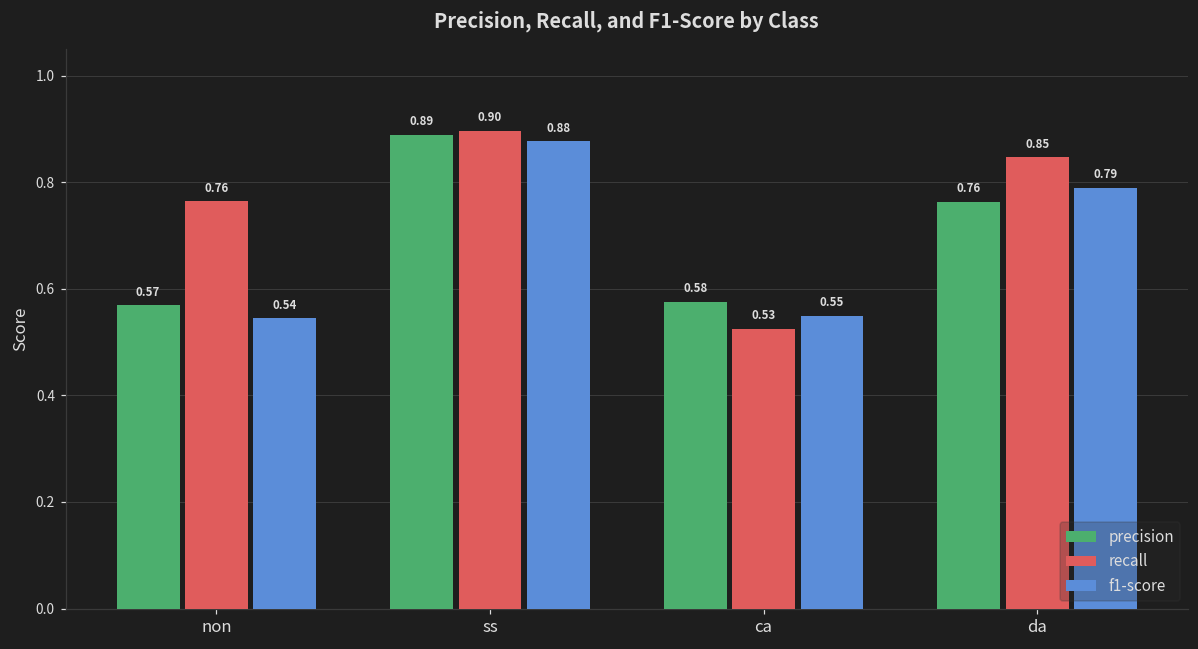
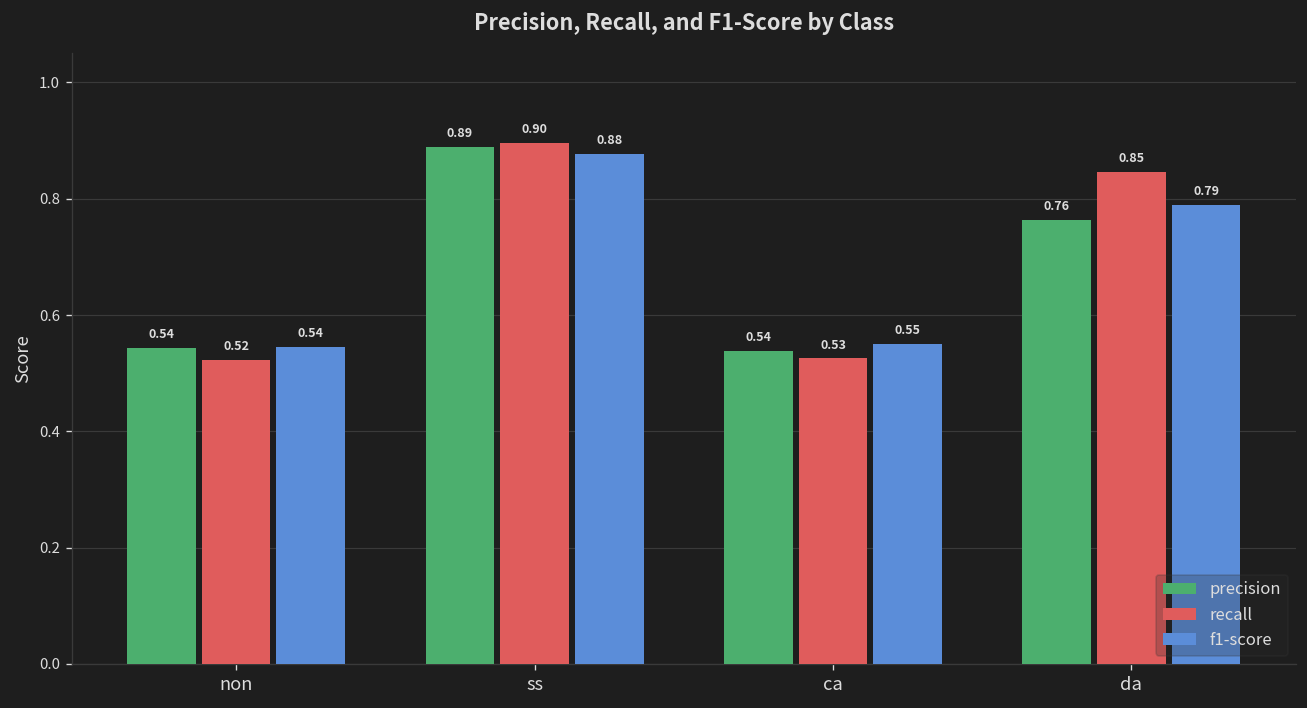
  {
    "precision": {
-     "non": 0.57,
+     "non": 0.54,
      "ss": 0.89,
-     "ca": 0.58,
+     "ca": 0.54,
      "da": 0.76
    },
    "recall": {
-     "non": 0.76,
+     "non": 0.52,
      "ss": 0.90,
      "ca": 0.53,
      "da": 0.85
    },
    "f1-score": {
      "non": 0.54,
      "ss": 0.88,
      "ca": 0.55,
      "da": 0.79
    }
  }
